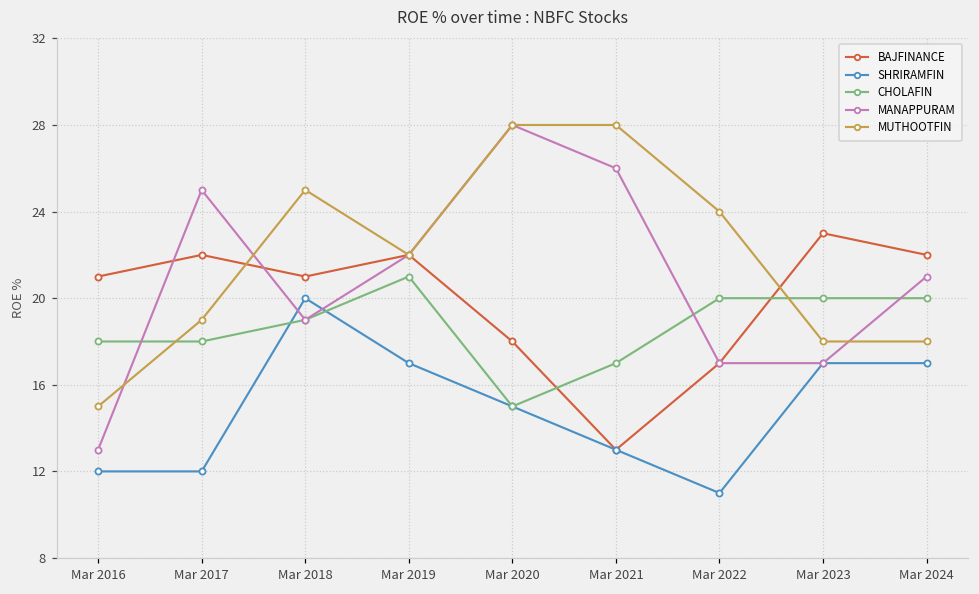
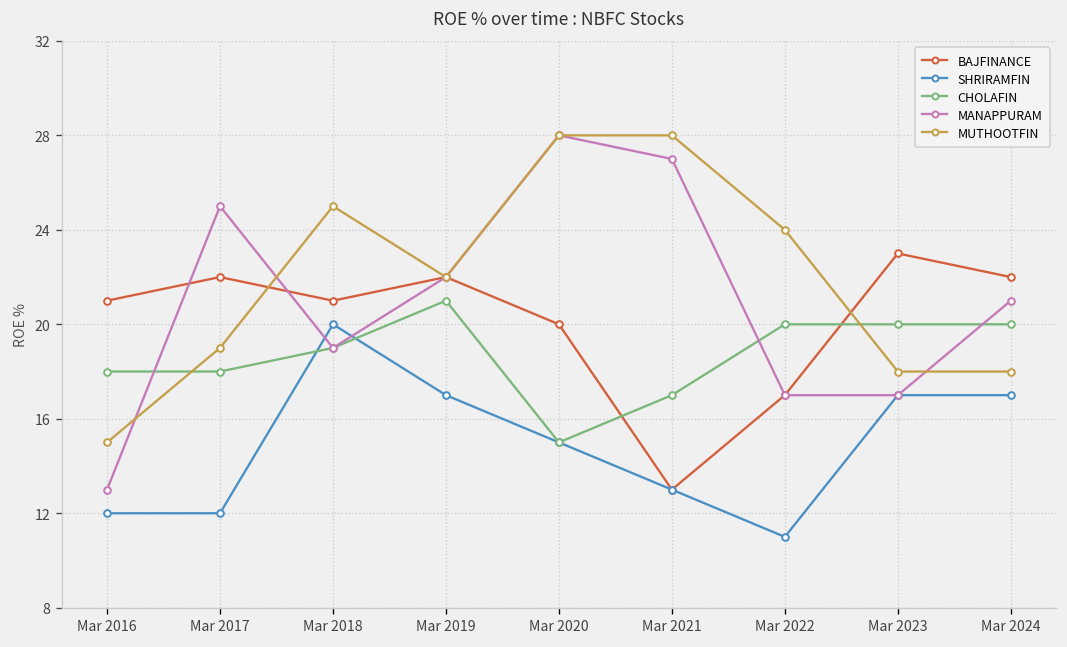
  {
    "BAJFINANCE": {
      "Mar 2016": 21,
      "Mar 2017": 22,
      "Mar 2018": 21,
-     "Mar 2020": 18,
+     "Mar 2020": 20,
      "Mar 2023": 23,
      "Mar 2024": 22
    },
    "SHRIRAMFIN": {
      "Mar 2016": 12,
      "Mar 2017": 12,
      "Mar 2018": 20,
      "Mar 2019": 17,
      "Mar 2022": 11,
      "Mar 2024": 17
    },
    "CHOLAFIN": {
      "Mar 2016": 18,
      "Mar 2017": 18,
      "Mar 2019": 21,
      "Mar 2021": 17,
      "Mar 2022": 20,
      "Mar 2023": 20,
      "Mar 2024": 20
    },
    "MANAPPURAM": {
      "Mar 2016": 13,
      "Mar 2017": 25,
-     "Mar 2021": 26,
+     "Mar 2021": 27,
      "Mar 2024": 21
    },
    "MUTHOOTFIN": {
      "Mar 2016": 15,
      "Mar 2017": 19,
      "Mar 2018": 25,
      "Mar 2021": 28,
      "Mar 2022": 24,
      "Mar 2023": 18,
      "Mar 2024": 18
    }
  }
